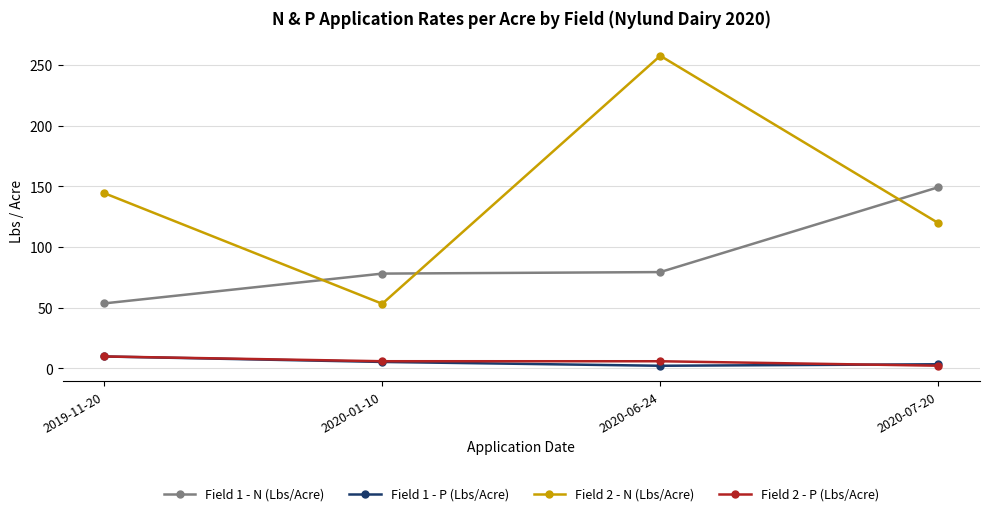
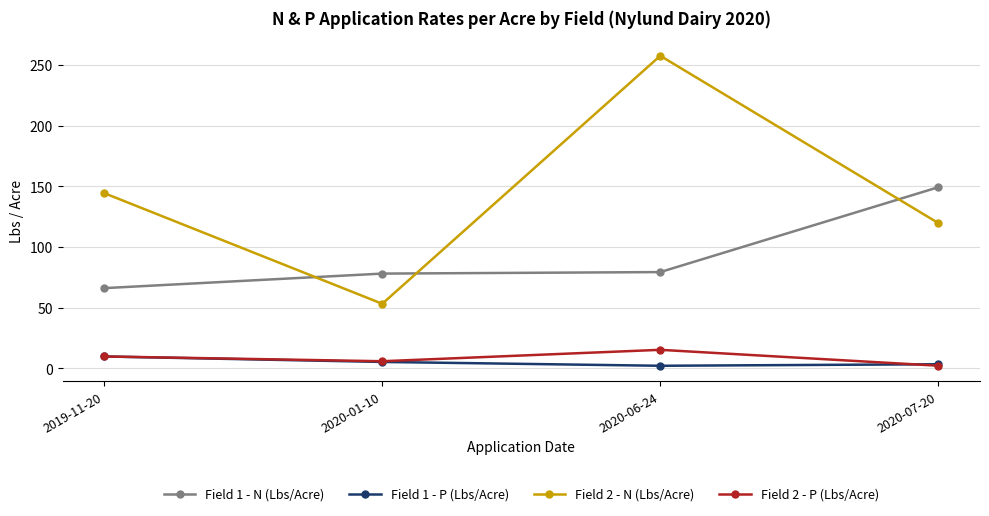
  {
    "Field 1 - N (Lbs/Acre)": {
-     "2019-11-20": 54,
+     "2019-11-20": 66,
      "2020-01-10": 78,
      "2020-06-24": 79,
      "2020-07-20": 149
    },
    "Field 1 - P (Lbs/Acre)": {
      "2020-06-24": 2
    },
    "Field 2 - N (Lbs/Acre)": {
      "2019-11-20": 144,
      "2020-01-10": 53,
      "2020-06-24": 257,
      "2020-07-20": 120
    },
    "Field 2 - P (Lbs/Acre)": {
-     "2020-06-24": 6
+     "2020-06-24": 15
    }
  }
